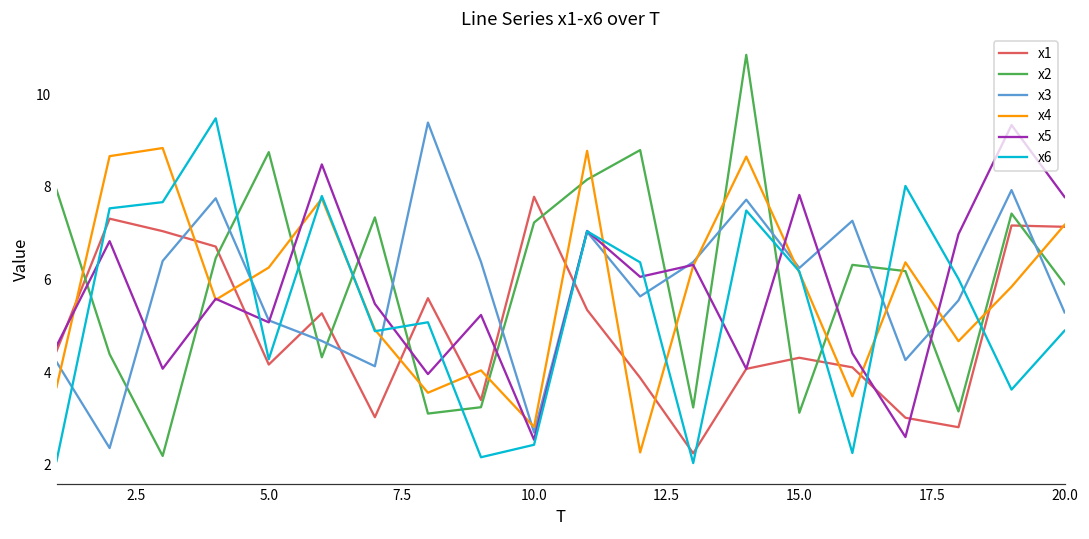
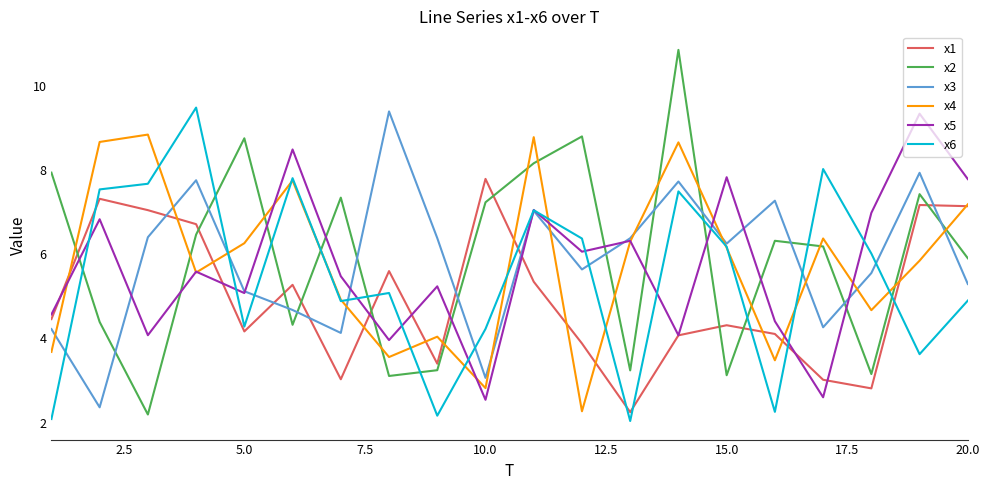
  {
    "x1": {
      "5.0": 4.2,
      "10.0": 7.8,
      "15.0": 4.3
    },
    "x2": {
      "5.0": 8.8,
      "10.0": 7.2,
      "15.0": 3.1,
      "20.0": 5.9
    },
    "x3": {
-     "10.0": 2.7,
+     "10.0": 3.1,
      "15.0": 6.2,
      "20.0": 5.3
    },
    "x4": {
      "5.0": 6.3,
      "10.0": 2.8
    },
    "x5": {
      "10.0": 2.5,
      "15.0": 7.8,
      "20.0": 7.8
    },
    "x6": {
      "5.0": 4.3,
-     "10.0": 2.4,
+     "10.0": 4.2,
      "20.0": 4.9
    }
  }
